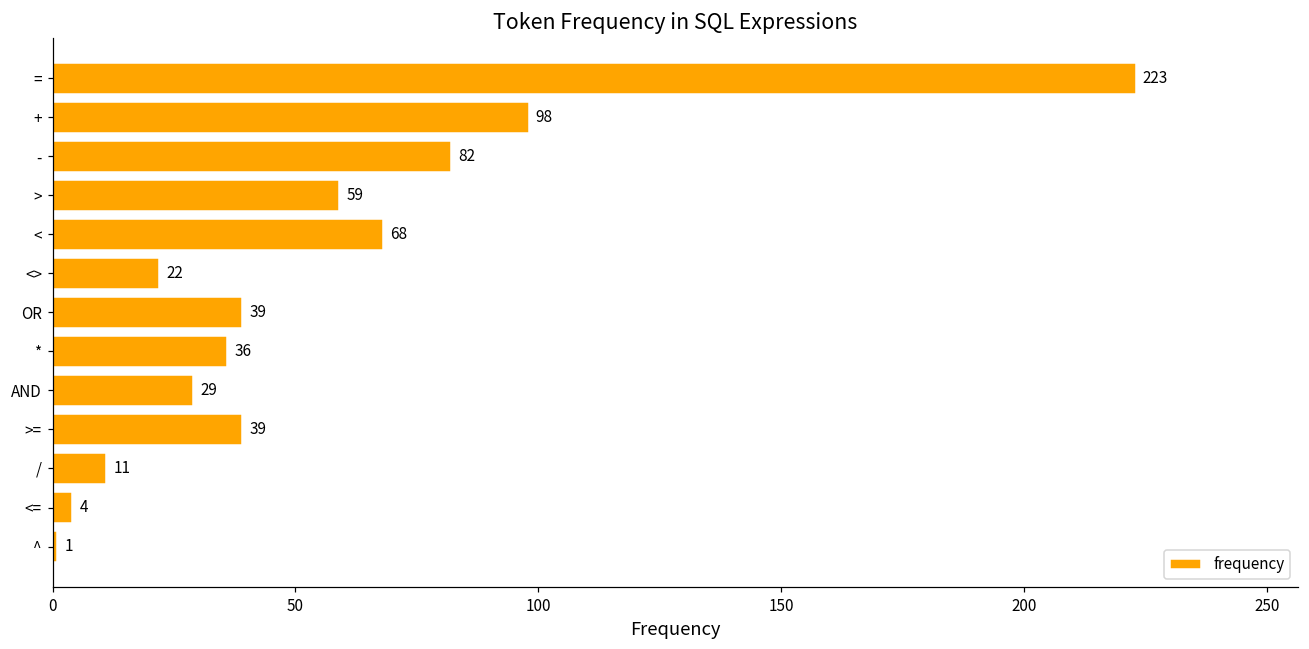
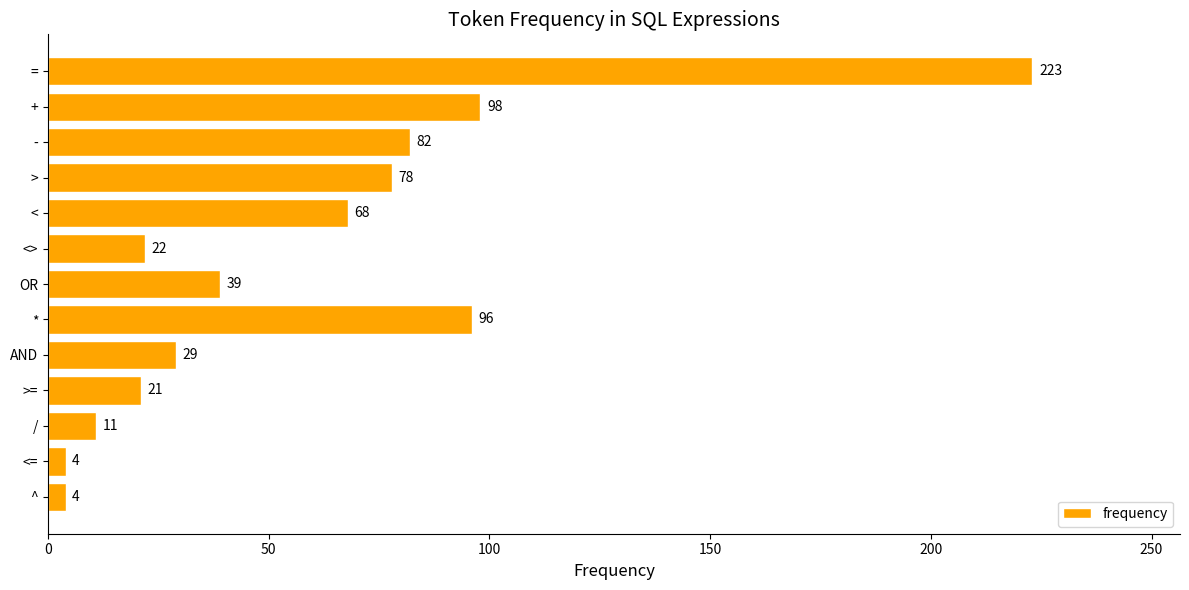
  {
    "=": 223,
    "+": 98,
    "-": 82,
-   ">": 59,
+   ">": 78,
    "<": 68,
    "<>": 22,
    "OR": 39,
-   "*": 36,
+   "*": 96,
    "AND": 29,
-   ">=": 39,
+   ">=": 21,
    "/": 11,
    "<=": 4,
-   "^": 1
+   "^": 4
  }
